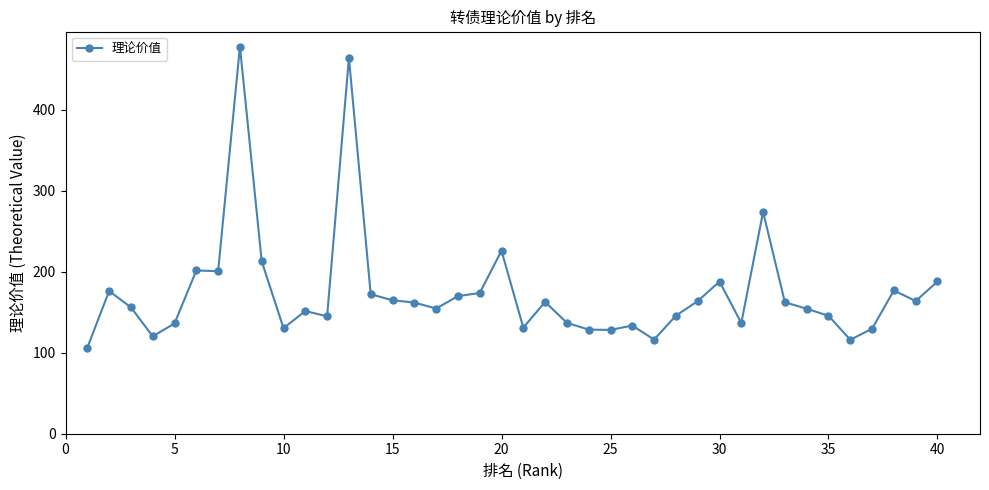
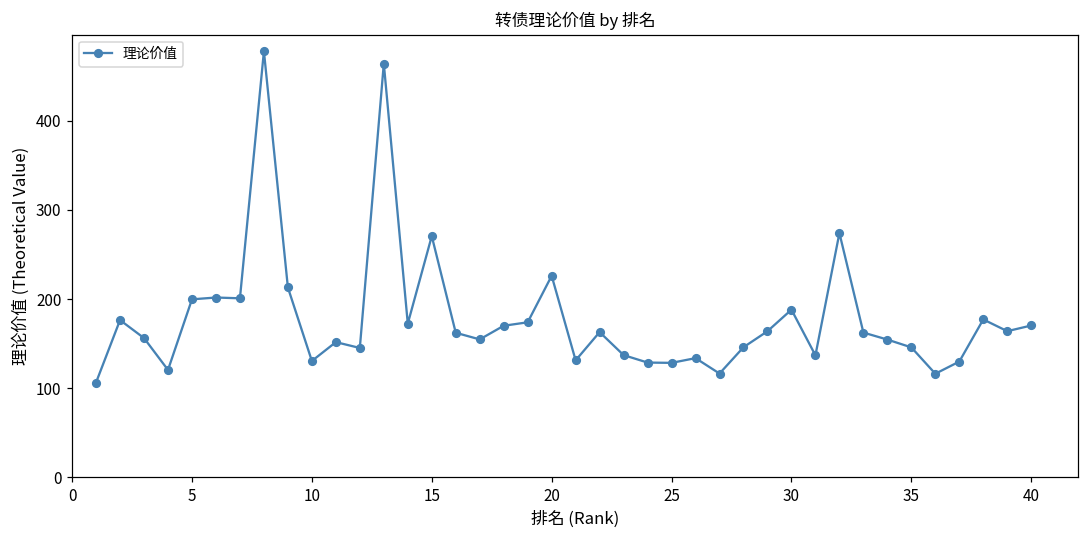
  {
-   "5": 140,
+   "5": 200,
    "10": 130,
-   "15": 160,
+   "15": 270,
    "20": 230,
    "25": 130,
    "30": 190,
    "35": 150,
-   "40": 190
+   "40": 170
  }
